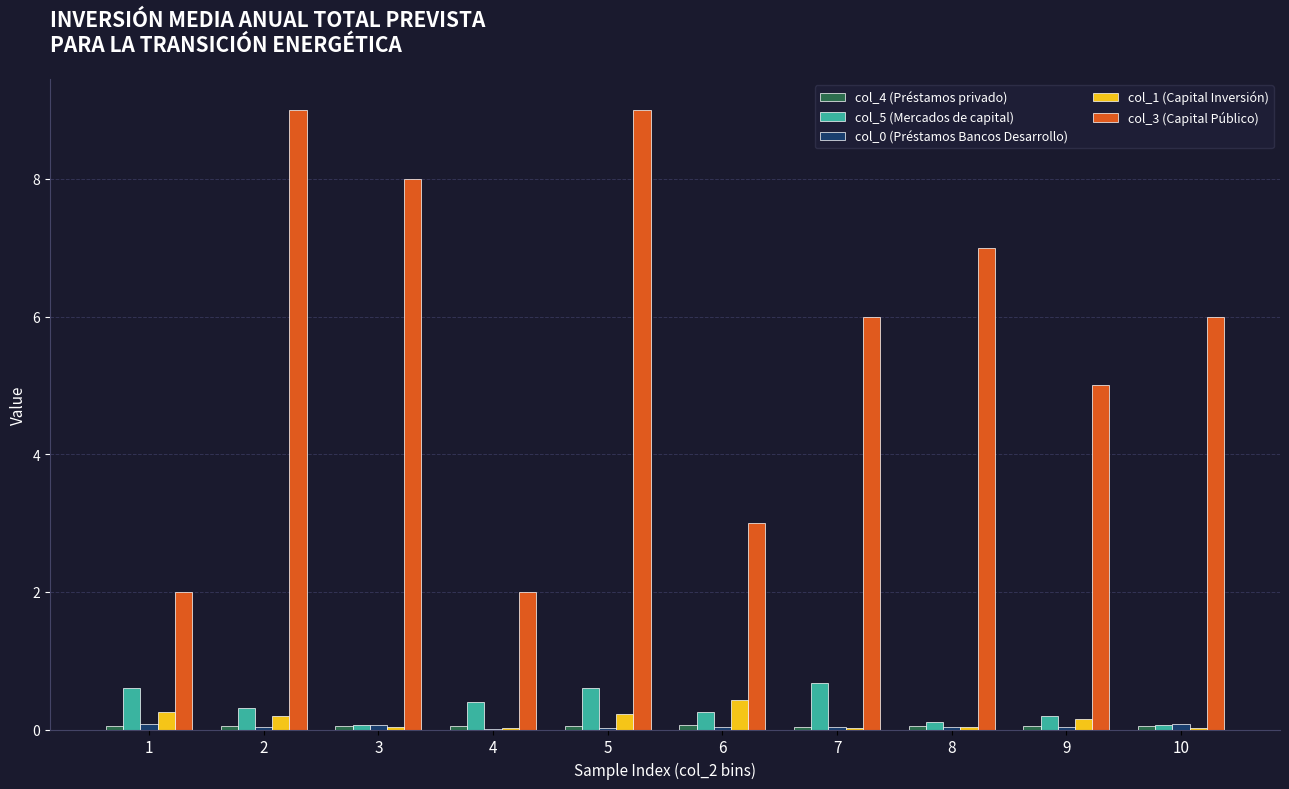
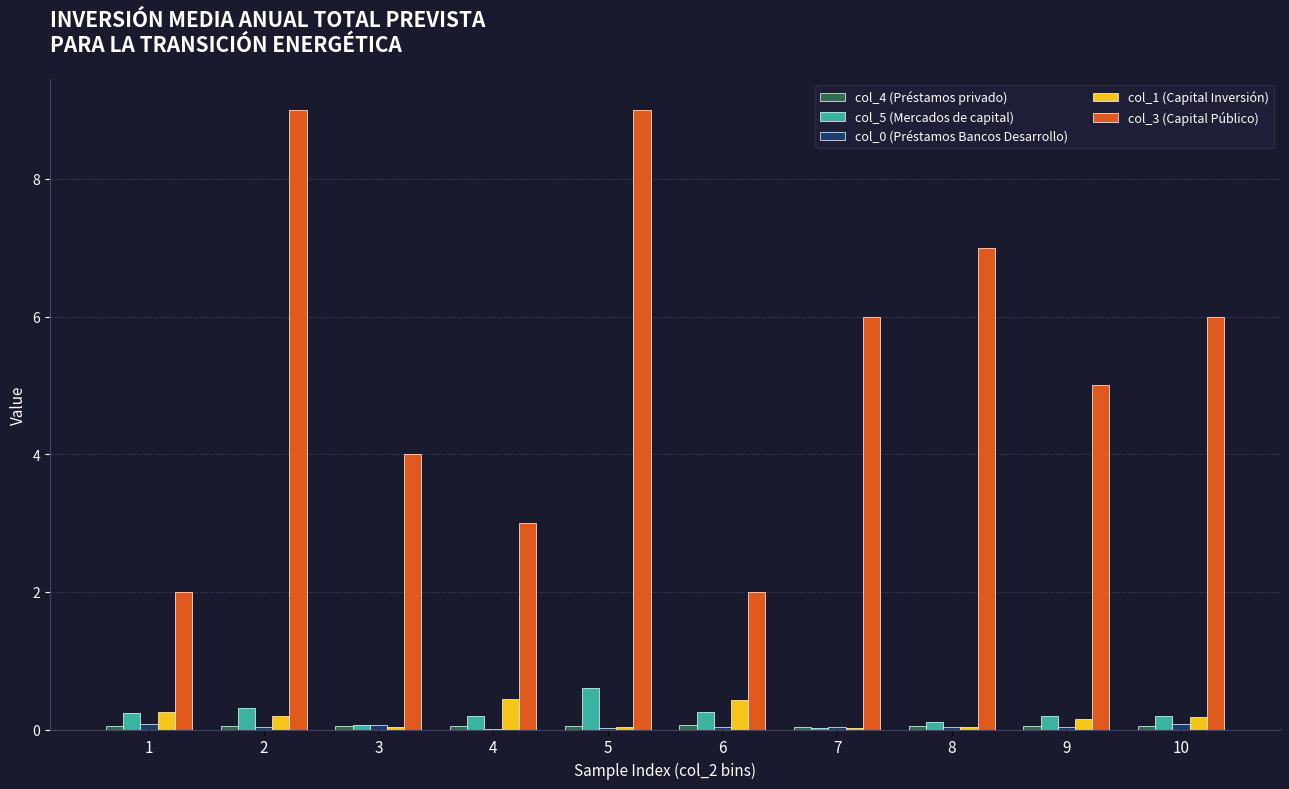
  {
    "col_5 (Mercados de capital)": {
-     "1": 0.6,
+     "1": 0.2,
      "2": 0.3,
      "3": 0.1,
-     "4": 0.4,
+     "4": 0.2,
      "5": 0.6,
      "6": 0.3,
-     "7": 0.7,
+     "7": 0.0,
      "8": 0.1,
      "9": 0.2,
-     "10": 0.1
+     "10": 0.2
    },
    "col_1 (Capital Inversión)": {
      "1": 0.3,
      "2": 0.2,
-     "4": 0.0,
-     "5": 0.2,
+     "4": 0.4,
+     "5": 0.0,
      "6": 0.4,
      "9": 0.2,
-     "10": 0.0
+     "10": 0.2
    },
    "col_3 (Capital Público)": {
      "1": 2,
      "2": 9,
-     "3": 8,
-     "4": 2,
+     "3": 4,
+     "4": 3,
      "5": 9,
-     "6": 3,
+     "6": 2,
      "7": 6,
      "8": 7,
      "9": 5,
      "10": 6
    }
  }
